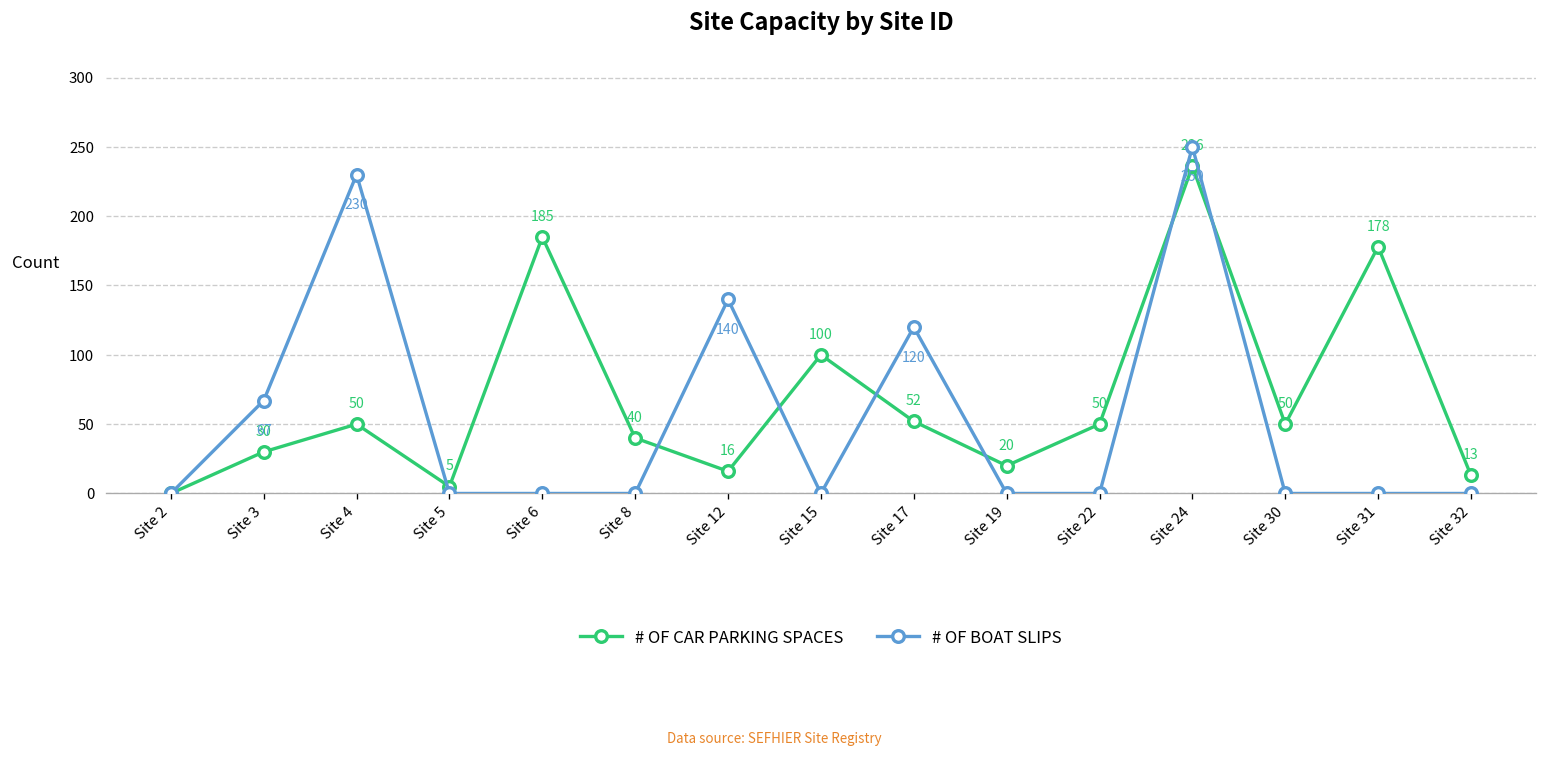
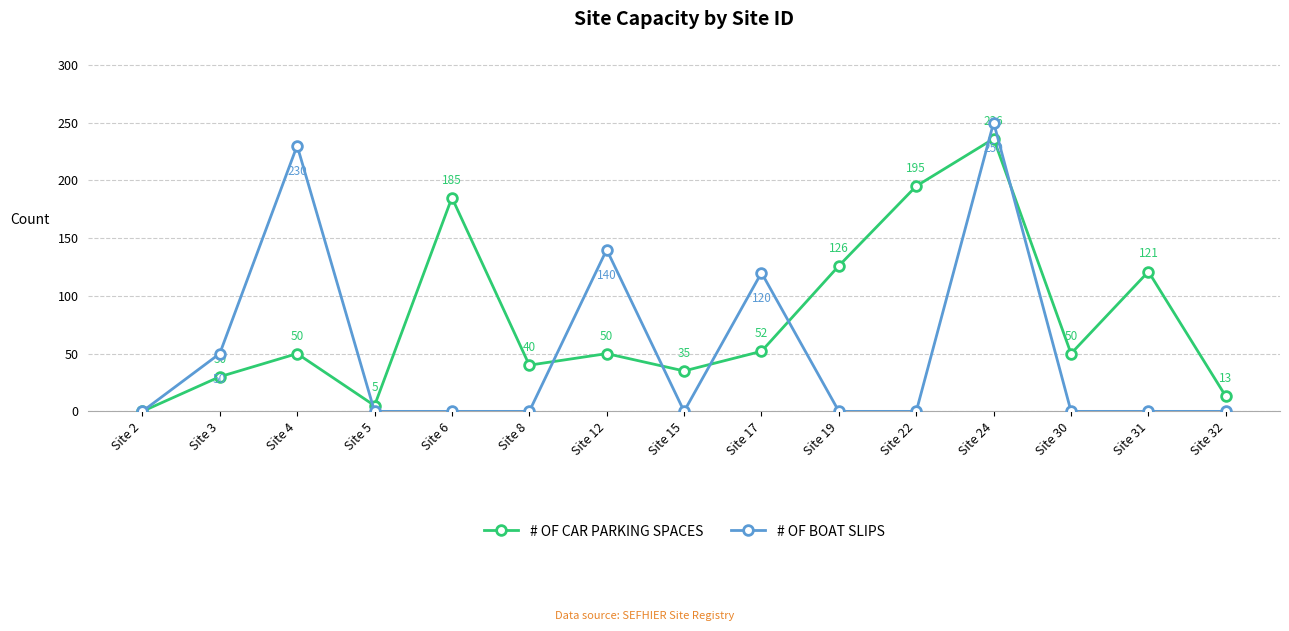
  {
    "# OF CAR PARKING SPACES": {
      "Site 4": 50,
      "Site 5": 5,
      "Site 6": 185,
      "Site 8": 40,
-     "Site 12": 16,
-     "Site 15": 100,
+     "Site 12": 50,
+     "Site 15": 35,
      "Site 17": 52,
-     "Site 19": 20,
-     "Site 22": 50,
+     "Site 19": 126,
+     "Site 22": 195,
      "Site 30": 50,
-     "Site 31": 178,
+     "Site 31": 121,
      "Site 32": 13
    },
    "# OF BOAT SLIPS": {
-     "Site 3": 67,
+     "Site 3": 50,
      "Site 4": 230,
      "Site 12": 140,
      "Site 17": 120,
      "Site 24": 250
    }
  }
